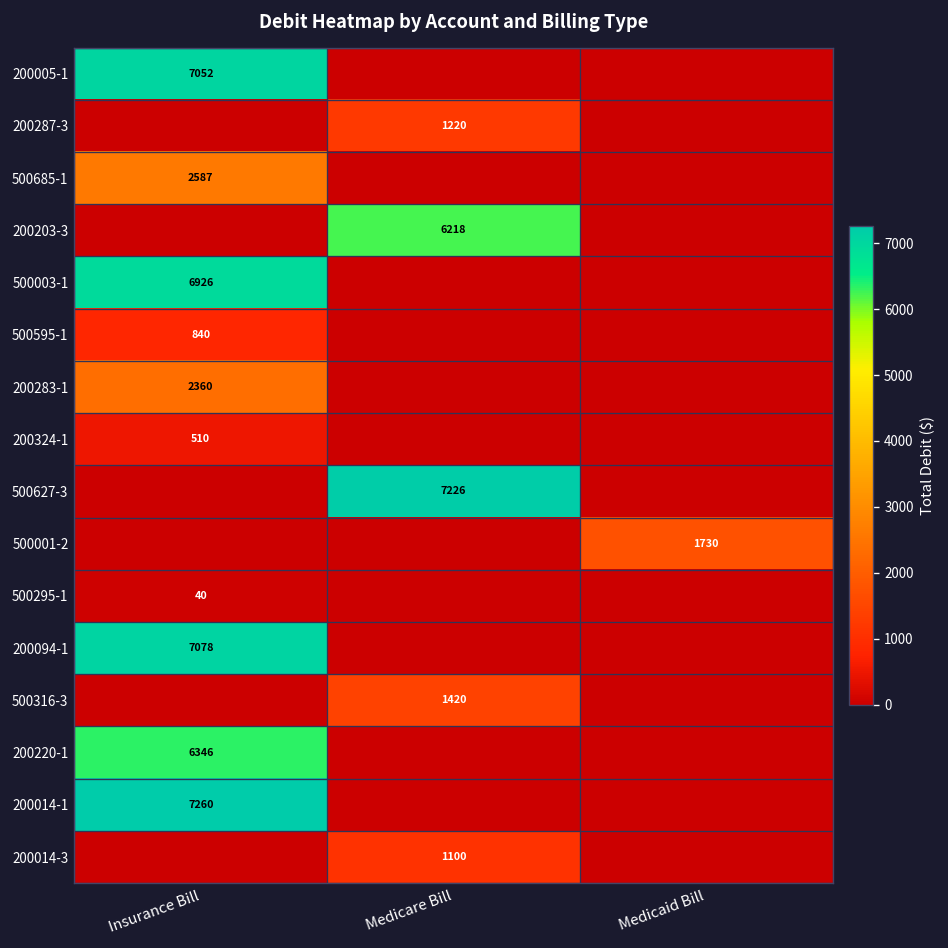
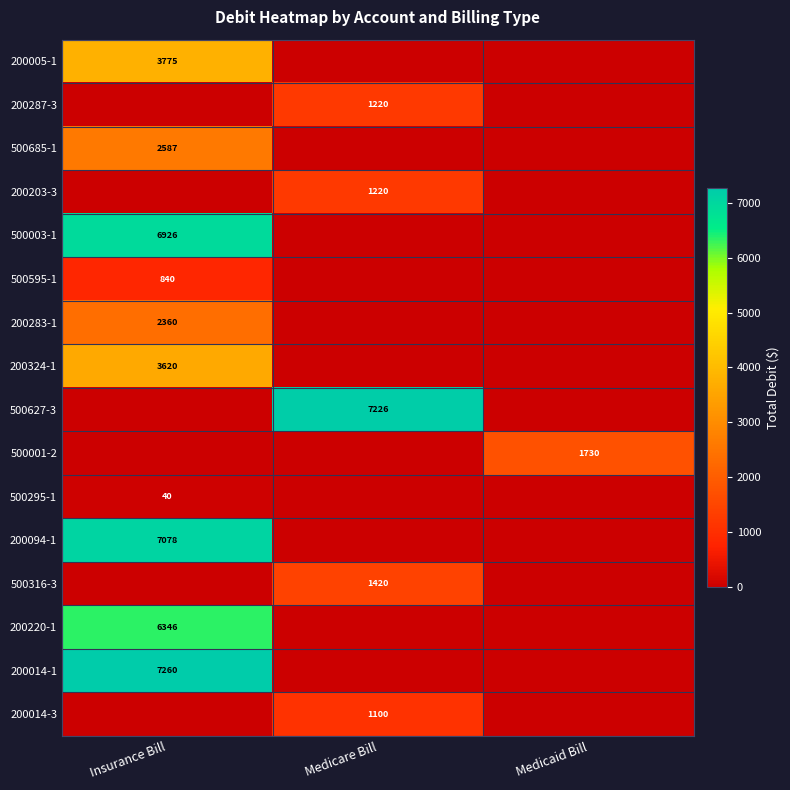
  {
    "200005-1": {
-     "Insurance Bill": 7052
+     "Insurance Bill": 3775
    },
    "200287-3": {
      "Medicare Bill": 1220
    },
    "500685-1": {
      "Insurance Bill": 2587
    },
    "200203-3": {
-     "Medicare Bill": 6218
+     "Medicare Bill": 1220
    },
    "500003-1": {
      "Insurance Bill": 6926
    },
    "500595-1": {
      "Insurance Bill": 840
    },
    "200283-1": {
      "Insurance Bill": 2360
    },
    "200324-1": {
-     "Insurance Bill": 510
+     "Insurance Bill": 3620
    },
    "500627-3": {
      "Medicare Bill": 7226
    },
    "500001-2": {
      "Medicaid Bill": 1730
    },
    "500295-1": {
      "Insurance Bill": 40
    },
    "200094-1": {
      "Insurance Bill": 7078
    },
    "500316-3": {
      "Medicare Bill": 1420
    },
    "200220-1": {
      "Insurance Bill": 6346
    },
    "200014-1": {
      "Insurance Bill": 7260
    },
    "200014-3": {
      "Medicare Bill": 1100
    }
  }
